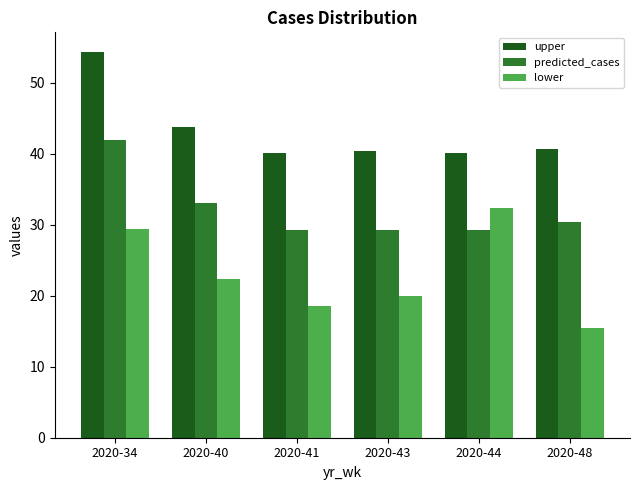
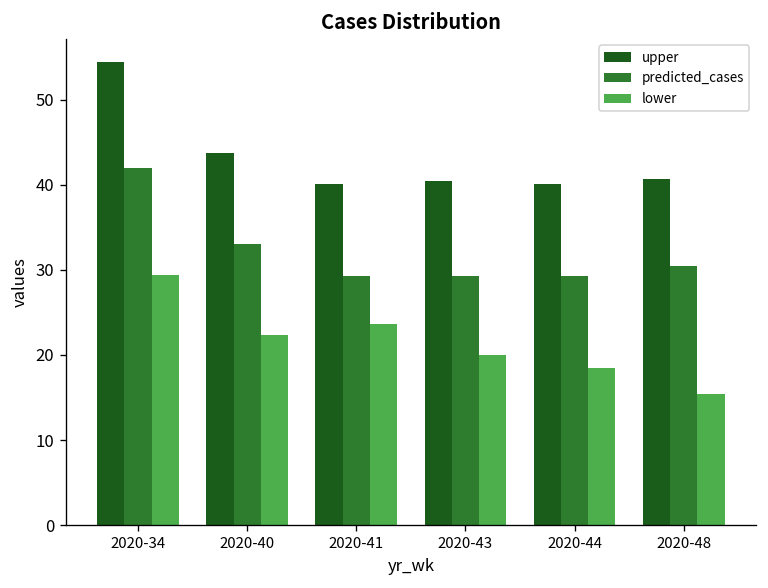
  {
    "lower": {
      "2020-34": 29,
      "2020-40": 22,
-     "2020-41": 19,
+     "2020-41": 24,
      "2020-43": 20,
-     "2020-44": 32,
+     "2020-44": 18,
      "2020-48": 15
    }
  }
